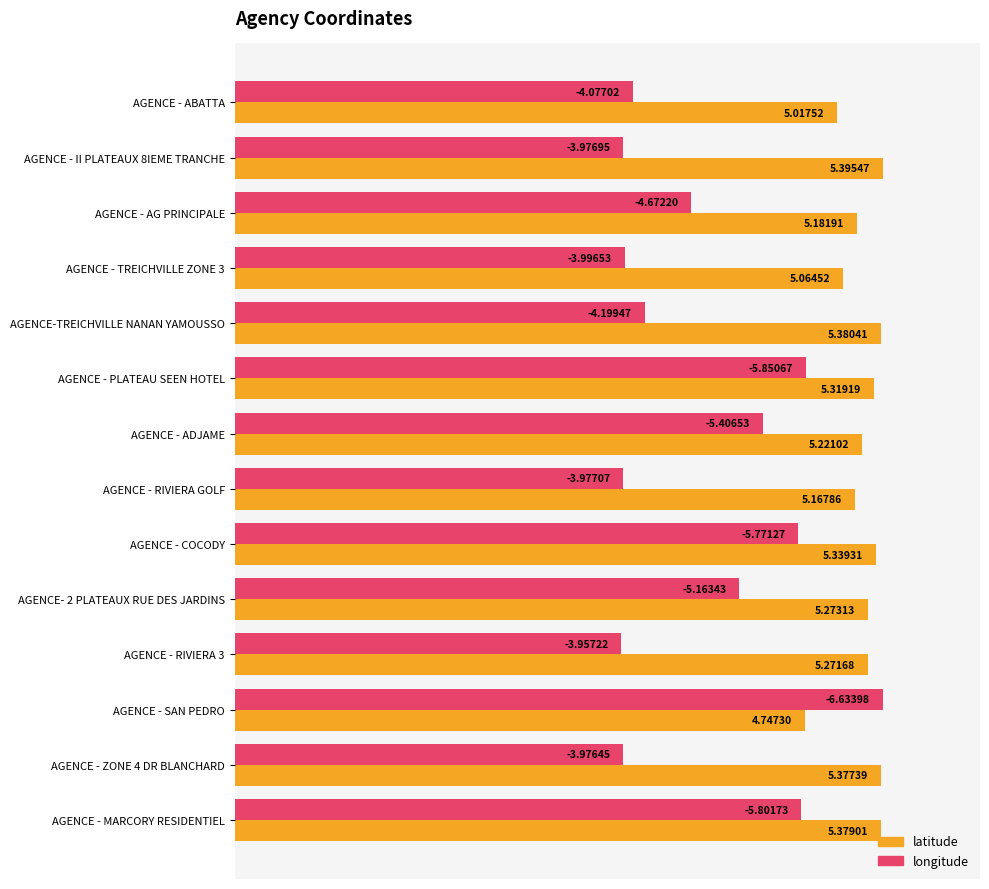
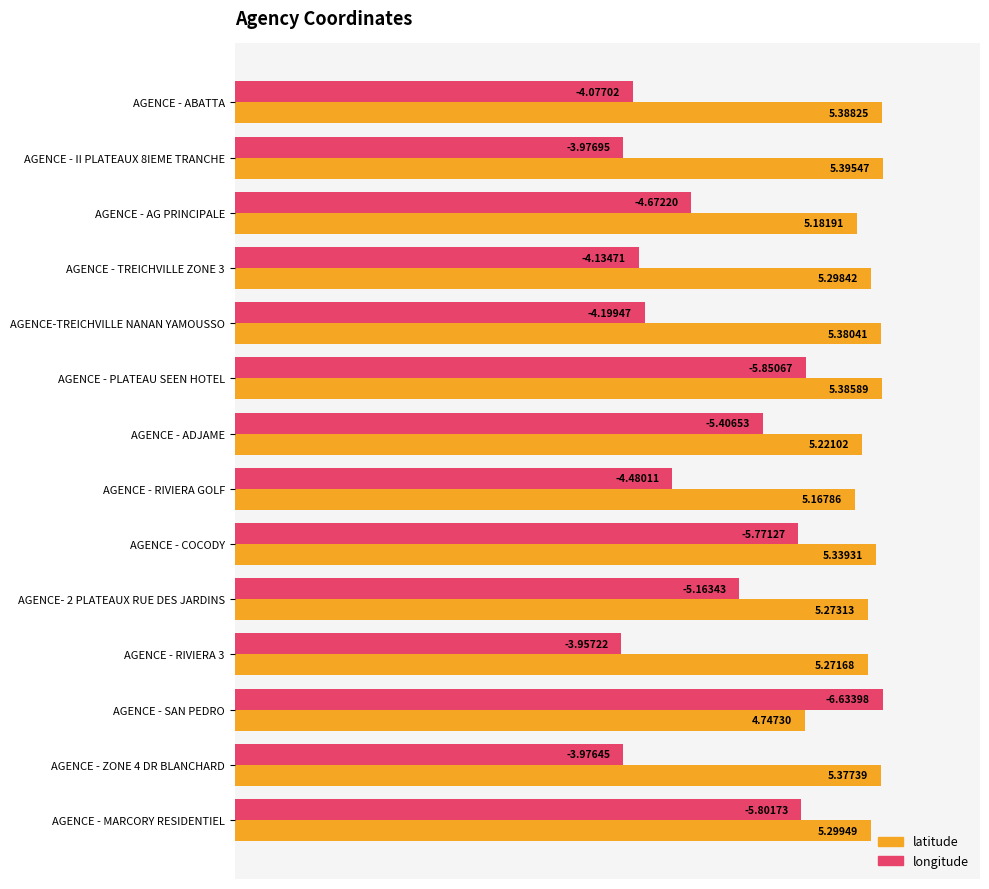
  {
    "latitude": {
-     "AGENCE - ABATTA": 5.01752,
-     "AGENCE - TREICHVILLE ZONE 3": 5.06452,
-     "AGENCE - PLATEAU SEEN HOTEL": 5.31919,
-     "AGENCE - MARCORY RESIDENTIEL": 5.37901
+     "AGENCE - ABATTA": 5.38825,
+     "AGENCE - TREICHVILLE ZONE 3": 5.29842,
+     "AGENCE - PLATEAU SEEN HOTEL": 5.38589,
+     "AGENCE - MARCORY RESIDENTIEL": 5.29949
    },
    "longitude": {
-     "AGENCE - TREICHVILLE ZONE 3": -3.99653,
-     "AGENCE - RIVIERA GOLF": -3.97707
+     "AGENCE - TREICHVILLE ZONE 3": -4.13471,
+     "AGENCE - RIVIERA GOLF": -4.48011
    }
  }
